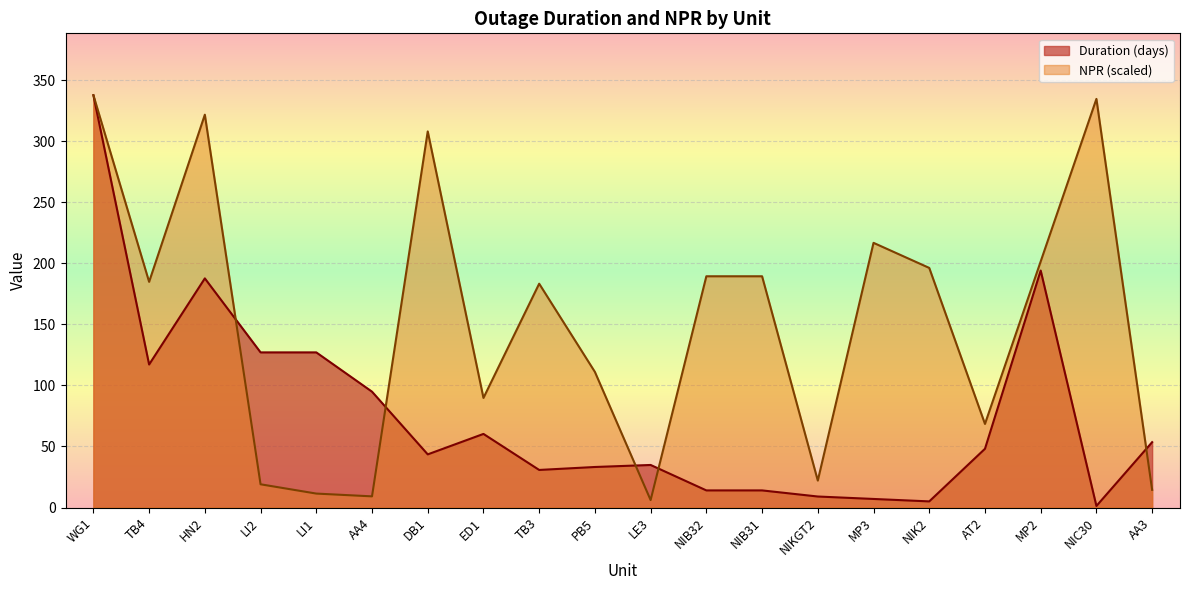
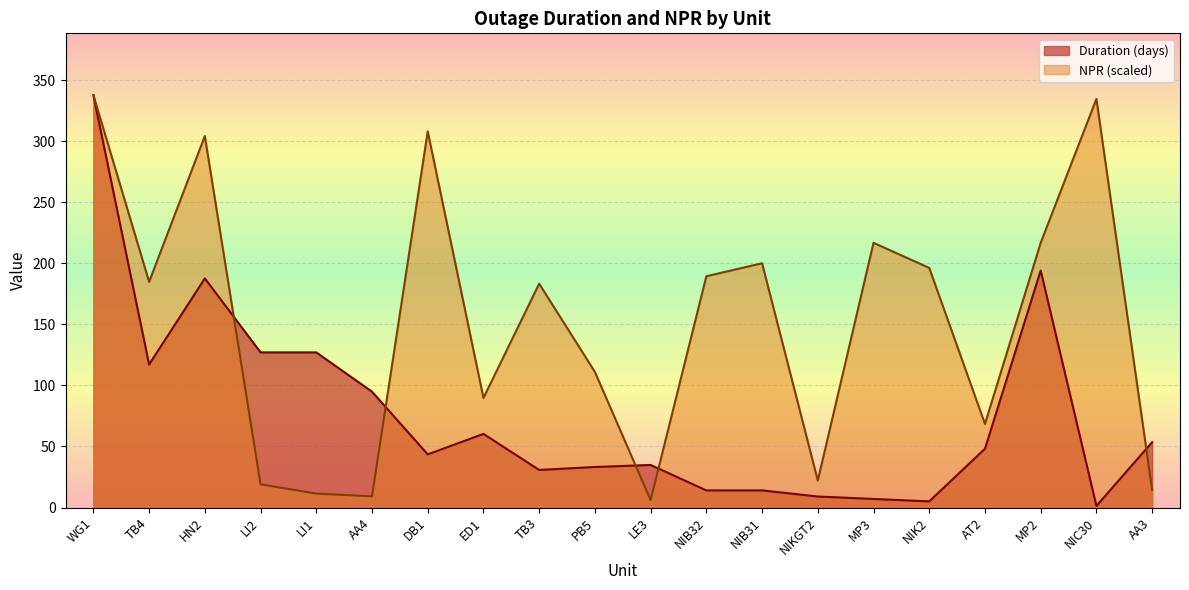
  {
    "NPR (scaled)": {
      "TB4": 185,
-     "HN2": 322,
+     "HN2": 304,
      "LI2": 19,
      "LI1": 11,
      "AA4": 9,
      "DB1": 308,
      "ED1": 90,
      "TB3": 183,
      "PB5": 111,
      "LE3": 6,
      "NIB32": 189,
-     "NIB31": 189,
+     "NIB31": 200,
      "NIKGT2": 22,
      "MP3": 217,
      "NIK2": 196,
      "AT2": 68,
-     "MP2": 201,
+     "MP2": 217,
      "NIC30": 335,
      "AA3": 14
    }
  }
